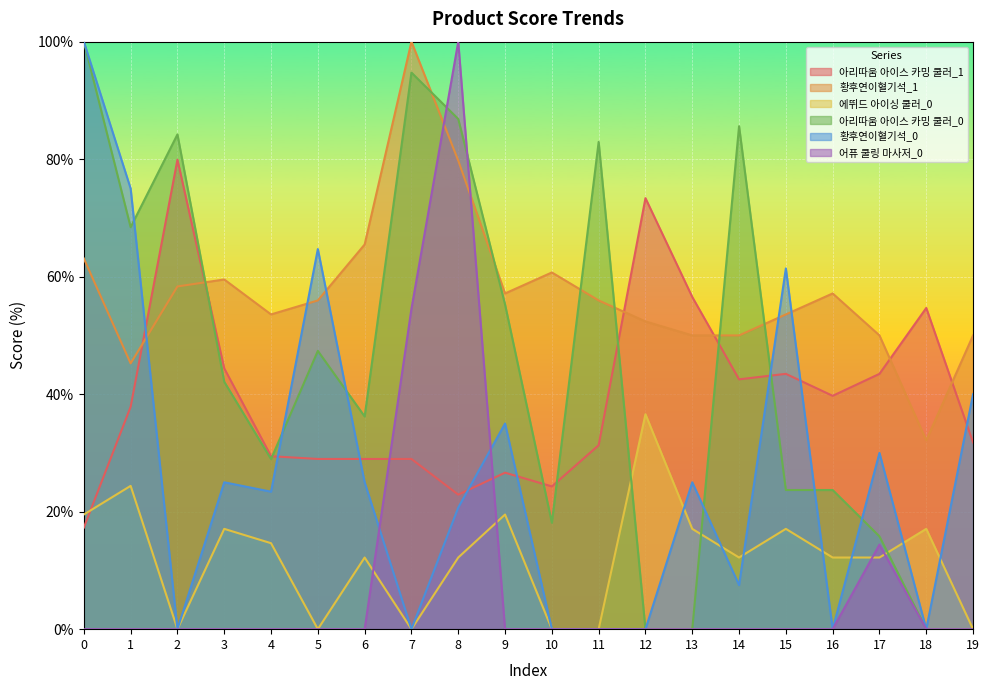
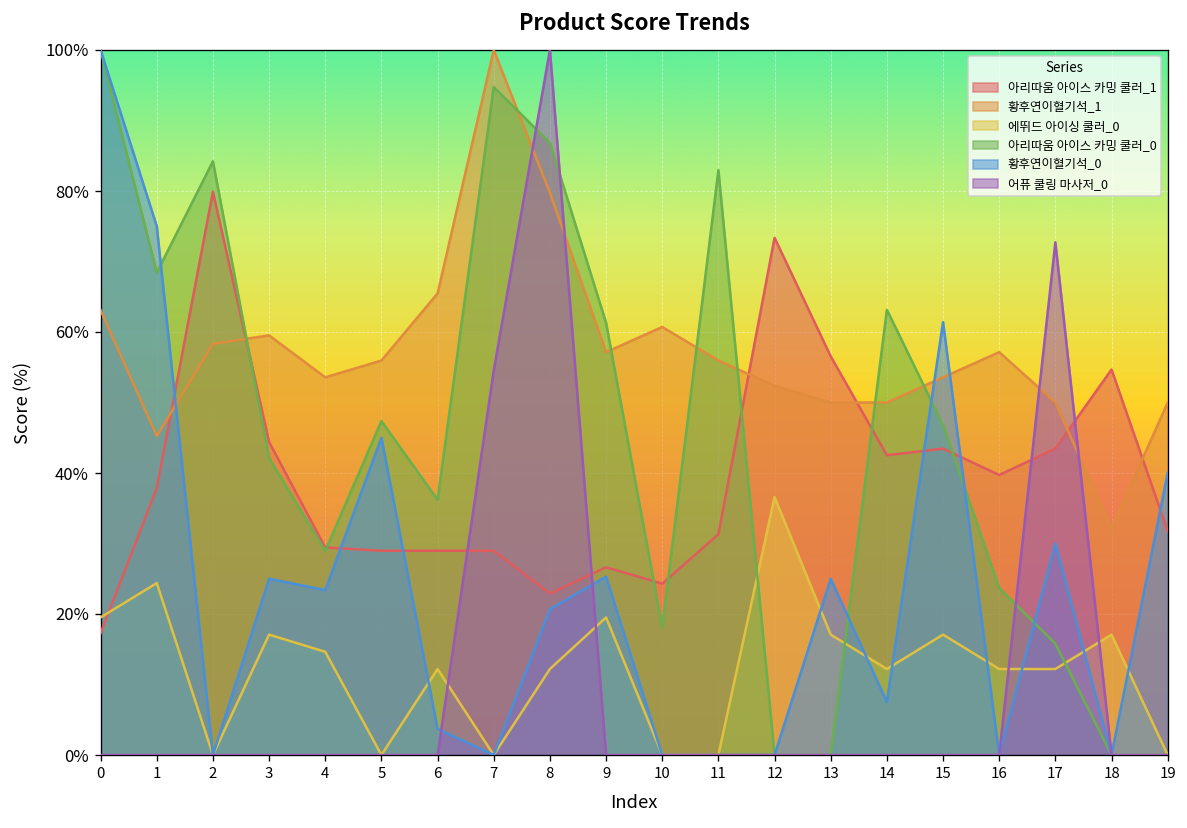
  {
    "아리따움 아이스 카밍 쿨러_0": {
      "1": "68%",
      "2": "84%",
      "3": "42%",
      "4": "29%",
      "5": "47%",
      "6": "36%",
      "7": "95%",
      "8": "87%",
-     "9": "55%",
+     "9": "61%",
      "10": "18%",
      "11": "83%",
-     "14": "86%",
-     "15": "24%",
+     "14": "63%",
+     "15": "47%",
      "16": "24%",
      "17": "16%"
    },
    "황후연이혈기석_0": {
      "1": "75%",
      "3": "25%",
      "4": "23%",
-     "5": "65%",
-     "6": "25%",
+     "5": "45%",
+     "6": "4%",
      "8": "21%",
-     "9": "35%",
+     "9": "25%",
      "13": "25%",
      "14": "8%",
      "15": "61%",
      "17": "30%",
      "19": "40%"
    },
    "어퓨 쿨링 마사저_0": {
      "0": "0%",
      "1": "0%",
      "3": "0%",
      "4": "0%",
      "6": "0%",
      "7": "55%",
      "8": "100%",
      "9": "0%",
      "14": "0%",
      "15": "0%",
-     "17": "14%"
+     "17": "73%"
    }
  }
